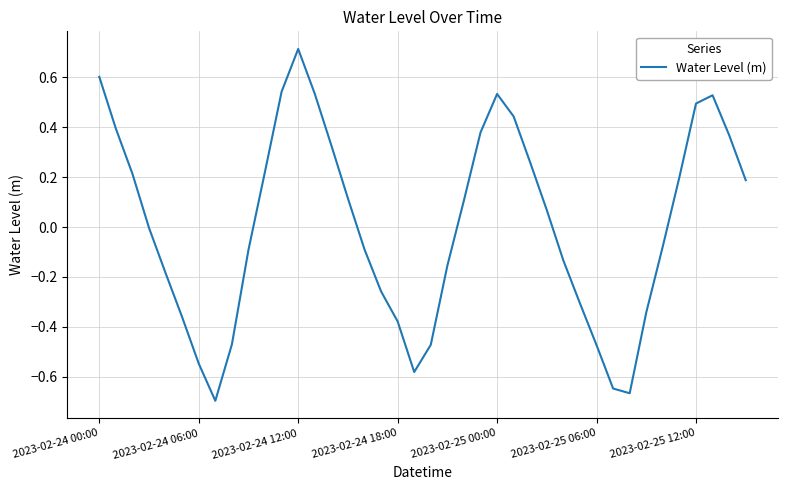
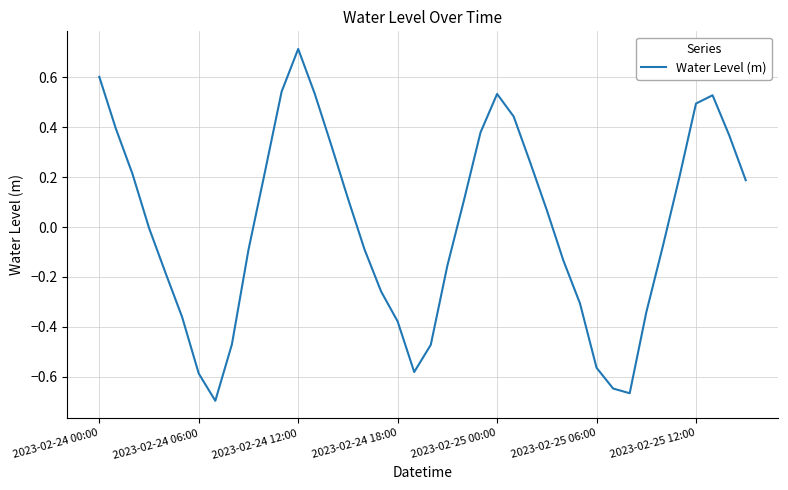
  {
    "2023-02-24 00:00": 0.60,
-   "2023-02-24 06:00": -0.55,
+   "2023-02-24 06:00": -0.59,
    "2023-02-24 12:00": 0.71,
    "2023-02-24 18:00": -0.38,
    "2023-02-25 00:00": 0.53,
-   "2023-02-25 06:00": -0.47,
+   "2023-02-25 06:00": -0.56,
    "2023-02-25 12:00": 0.49
  }
